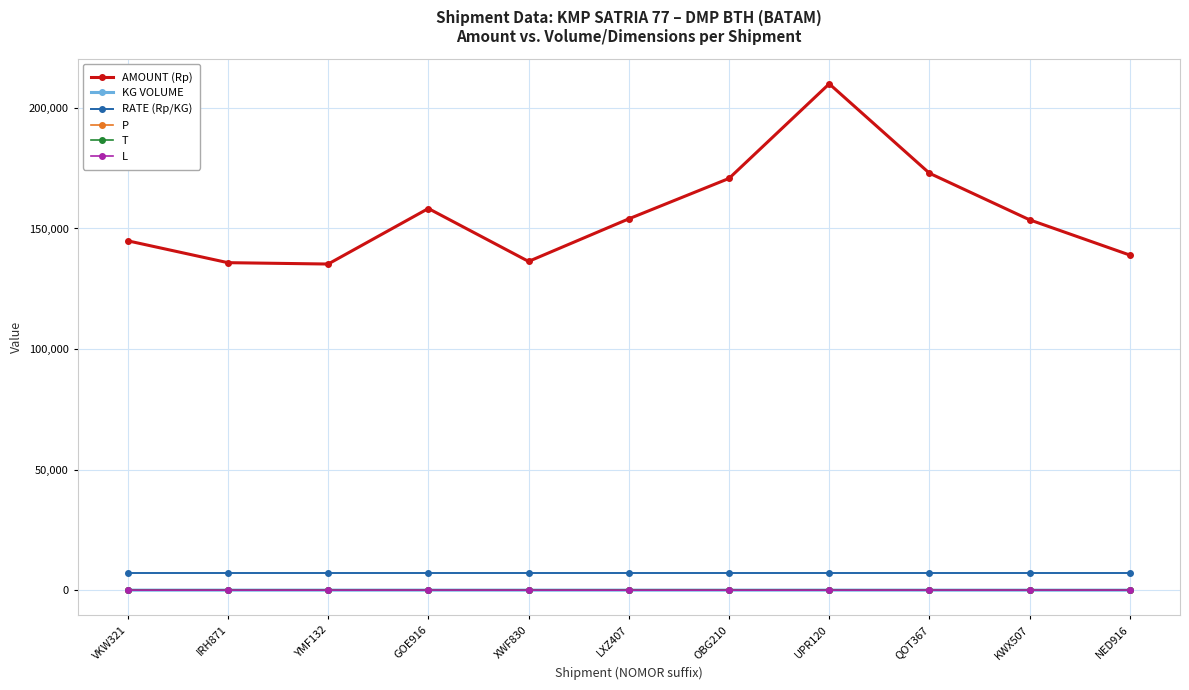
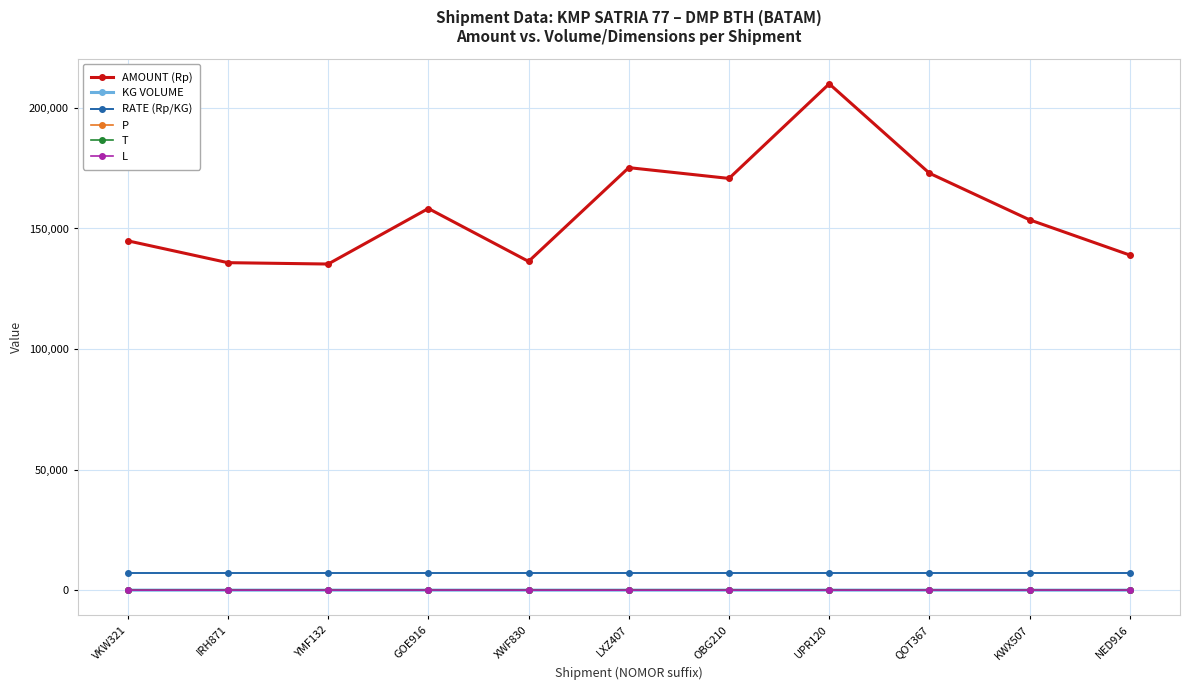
  {
    "AMOUNT (Rp)": {
      "VKW321": "145,000",
      "IRH871": "136,000",
      "YMF132": "135,000",
      "GOE916": "158,000",
      "XWF830": "136,000",
-     "LXZ407": "154,000",
+     "LXZ407": "175,000",
      "OBG210": "171,000",
      "UPR120": "210,000",
      "QOT367": "173,000",
      "KWX507": "154,000",
      "NED916": "139,000"
    },
    "L": {
      "VKW321": "0",
      "IRH871": "0",
      "YMF132": "0",
      "GOE916": "0",
      "XWF830": "0",
      "LXZ407": "0",
      "OBG210": "0",
      "UPR120": "0",
      "QOT367": "0",
      "KWX507": "0",
      "NED916": "0"
    },
    "RATE (Rp/KG)": {
      "VKW321": "7,000",
      "IRH871": "7,000",
      "YMF132": "7,000",
      "GOE916": "7,000",
      "XWF830": "7,000",
      "LXZ407": "7,000",
      "OBG210": "7,000",
      "UPR120": "7,000",
      "QOT367": "7,000",
      "KWX507": "7,000",
      "NED916": "7,000"
    }
  }
